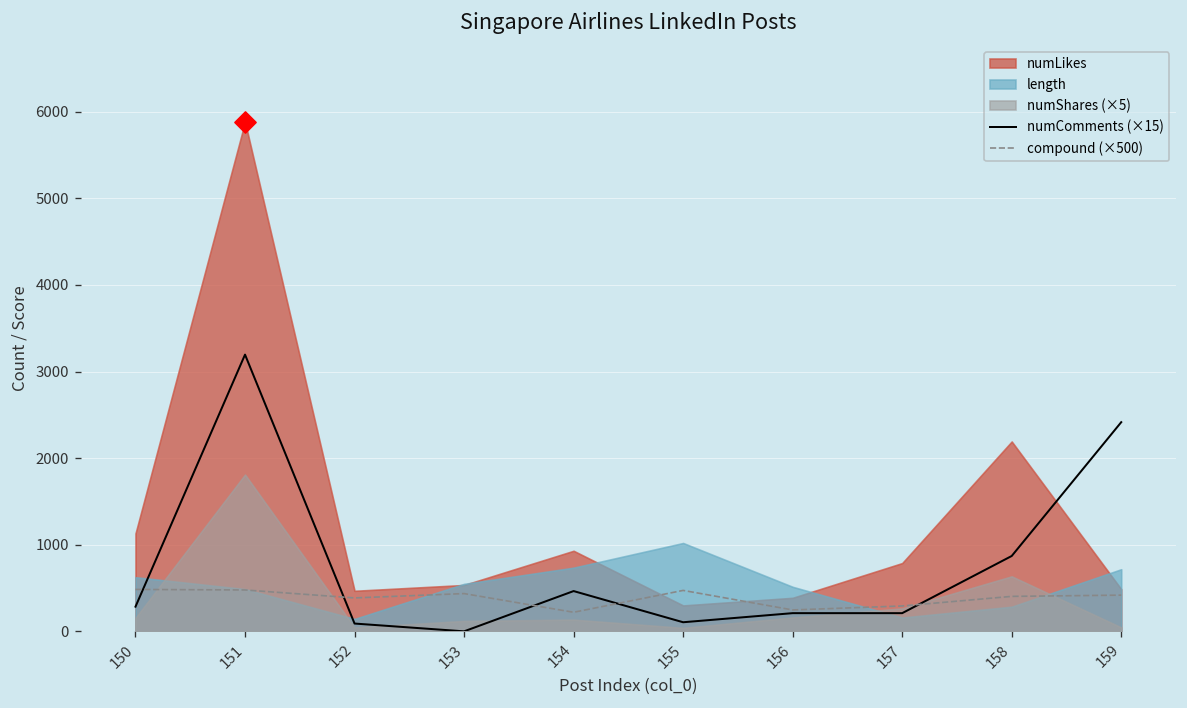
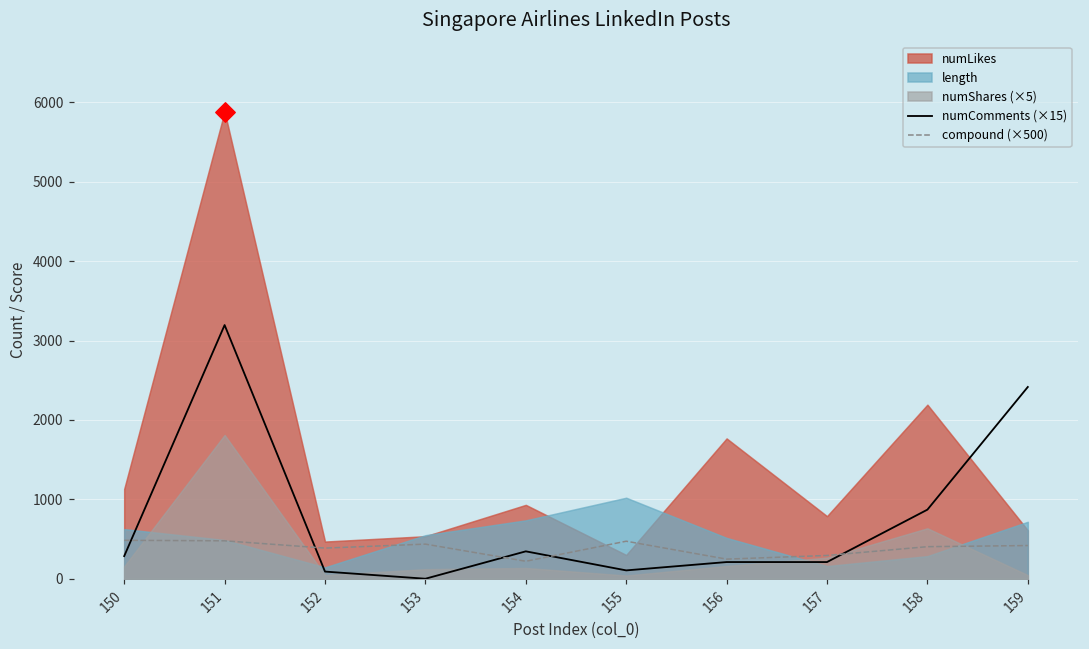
  {
    "numComments (×15)": {
      "150": 300,
      "151": 3200,
      "152": 100,
      "153": 0,
-     "154": 500,
+     "154": 300,
      "155": 100,
      "156": 200,
      "157": 200,
      "158": 900,
      "159": 2400
    },
    "numLikes": {
      "150": 1100,
      "152": 500,
      "154": 900,
      "155": 300,
-     "156": 400,
+     "156": 1800,
      "157": 800,
      "158": 2200,
-     "159": 500
+     "159": 600
    },
    "length": {
      "150": 600,
      "152": 100,
      "154": 700,
      "155": 1000,
      "156": 500,
      "157": 200,
      "158": 300,
      "159": 700
    }
  }
